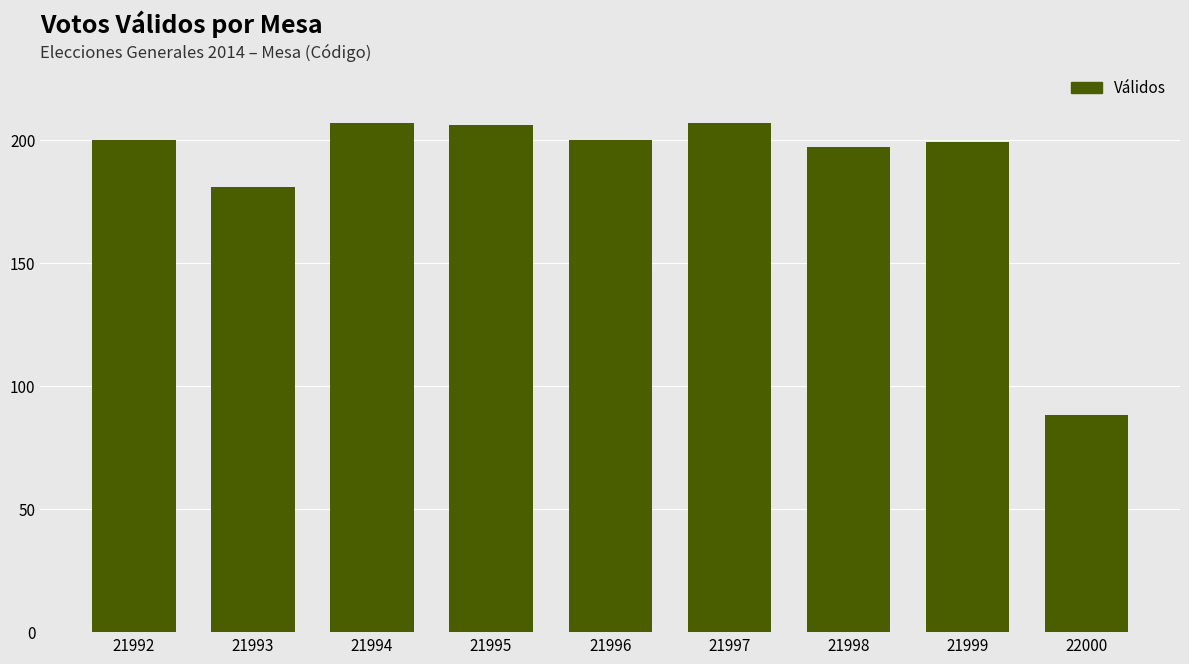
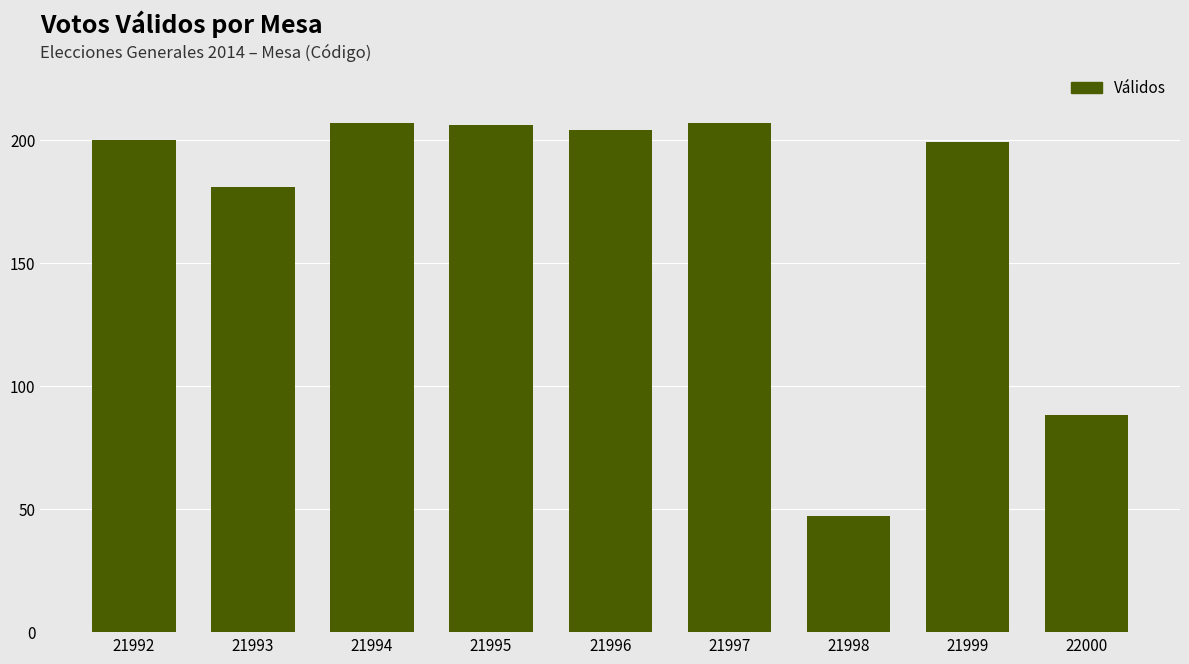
  {
    "21992": 200,
    "21993": 181,
    "21994": 207,
    "21995": 206,
-   "21996": 200,
+   "21996": 204,
    "21997": 207,
-   "21998": 197,
+   "21998": 47,
    "21999": 199,
    "22000": 88
  }
